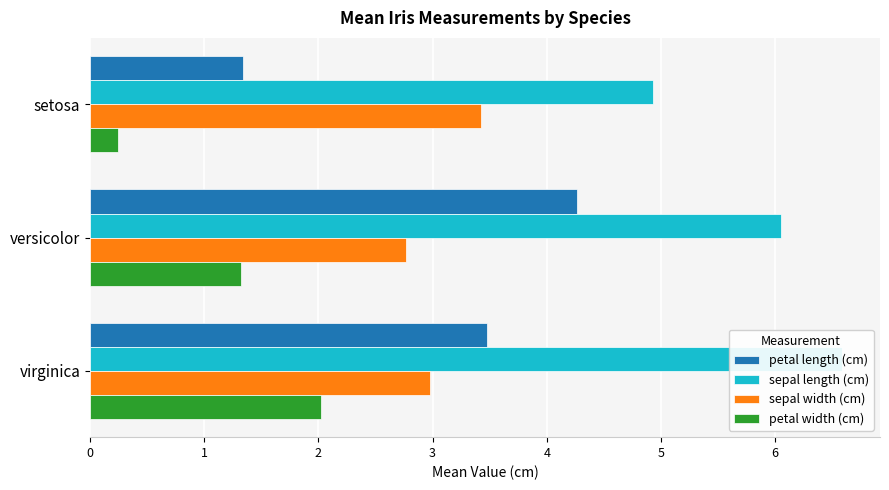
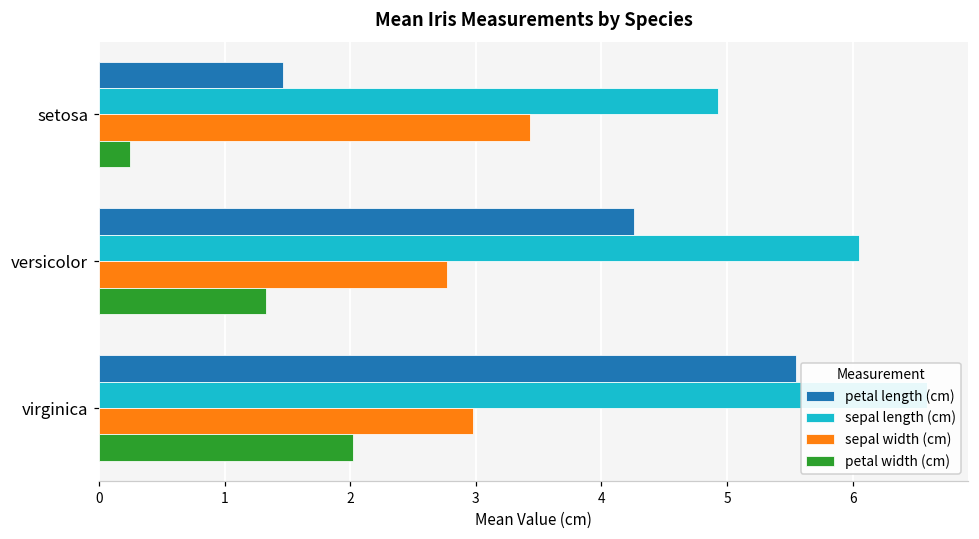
  {
    "petal length (cm)": {
-     "setosa": 1.34,
+     "setosa": 1.46,
      "versicolor": 4.26,
-     "virginica": 3.47
+     "virginica": 5.55
    },
    "sepal length (cm)": {
      "setosa": 4.93,
      "versicolor": 6.05
    },
    "sepal width (cm)": {
      "setosa": 3.43,
      "versicolor": 2.77,
      "virginica": 2.97
    },
    "petal width (cm)": {
      "setosa": 0.24,
      "versicolor": 1.33,
      "virginica": 2.03
    }
  }
